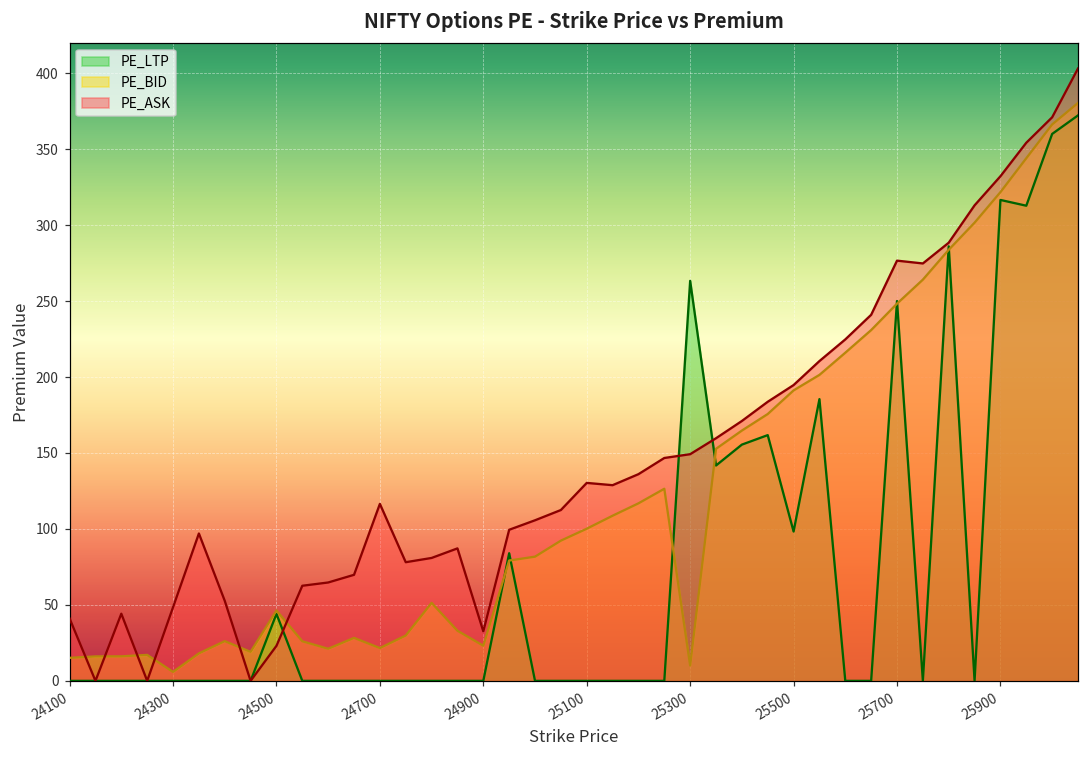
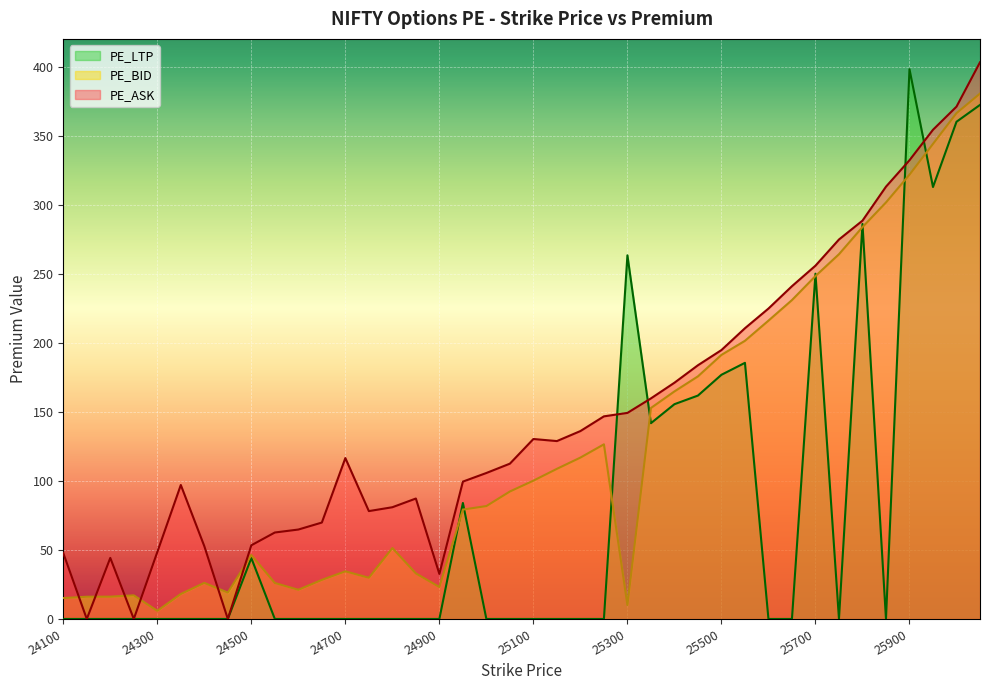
  {
    "PE_LTP": {
      "24100": 0,
      "24300": 0,
      "24500": 44,
      "24700": 0,
      "24900": 0,
      "25100": 0,
      "25300": 263,
-     "25500": 98,
-     "25900": 317
+     "25500": 177,
+     "25900": 398
    },
    "PE_BID": {
      "24100": 15,
      "24300": 6,
      "24500": 46,
-     "24700": 22,
+     "24700": 35,
      "24900": 23,
      "25100": 100,
      "25300": 10,
      "25500": 191,
      "25900": 322
    },
    "PE_ASK": {
-     "24100": 41,
+     "24100": 48,
      "24300": 48,
-     "24500": 23,
+     "24500": 53,
      "24700": 117,
      "24900": 33,
      "25100": 130,
      "25300": 149,
      "25500": 195,
-     "25700": 277,
+     "25700": 256,
      "25900": 332
    }
  }
